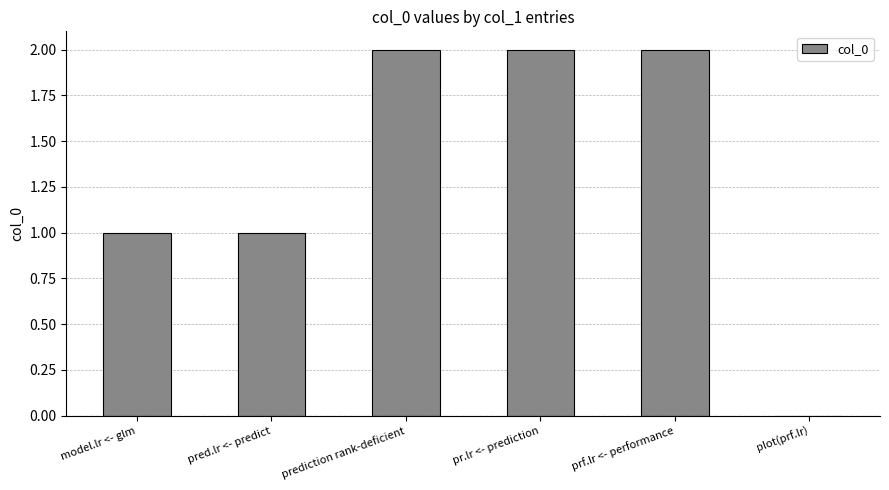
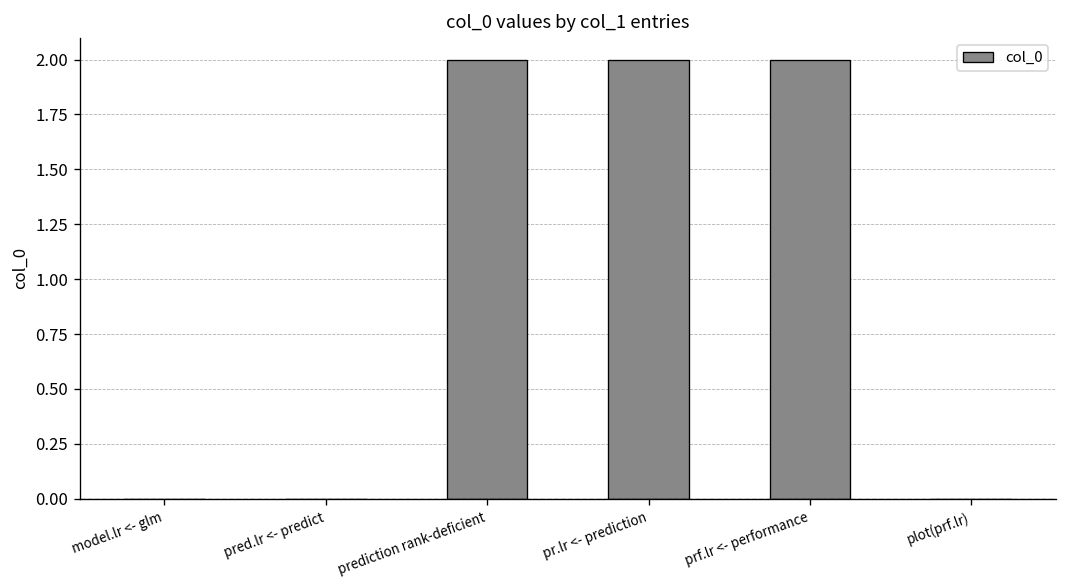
  {
-   "model.lr <- glm": 1,
-   "pred.lr <- predict": 1,
+   "model.lr <- glm": 0,
+   "pred.lr <- predict": 0,
    "prediction rank-deficient": 2,
    "pr.lr <- prediction": 2,
    "prf.lr <- performance": 2,
    "plot(prf.lr)": 0
  }
